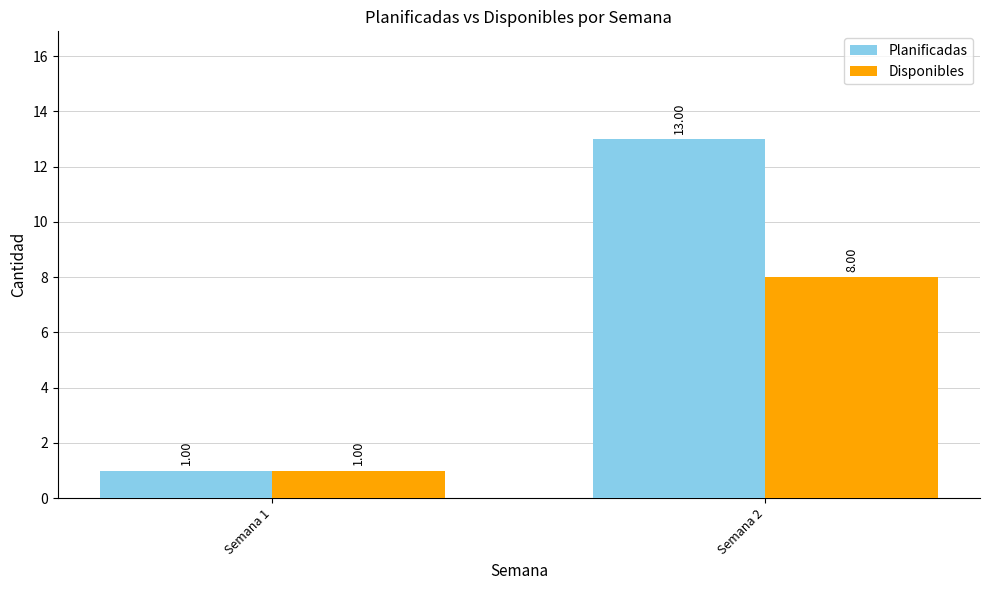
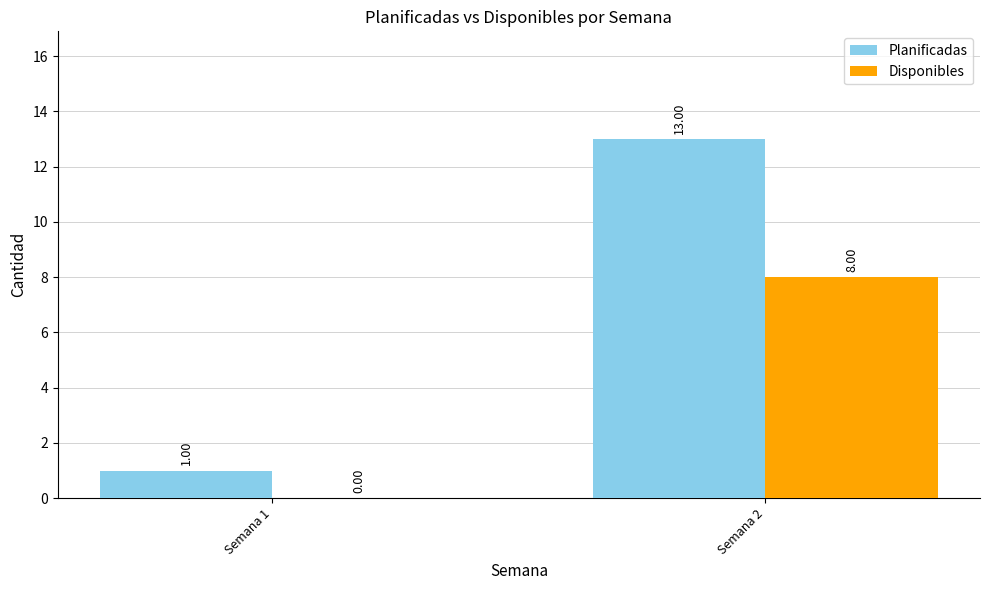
  {
    "Planificadas": {
      "Semana 1": 1.00,
      "Semana 2": 13.00
    },
    "Disponibles": {
-     "Semana 1": 1.00,
+     "Semana 1": 0.00,
      "Semana 2": 8.00
    }
  }
